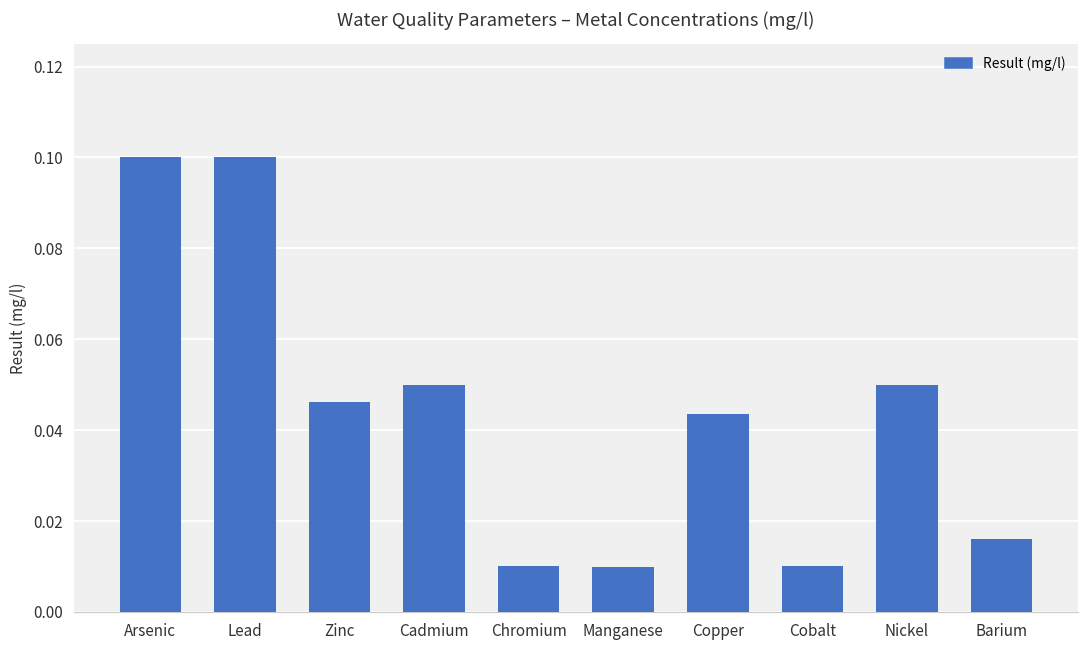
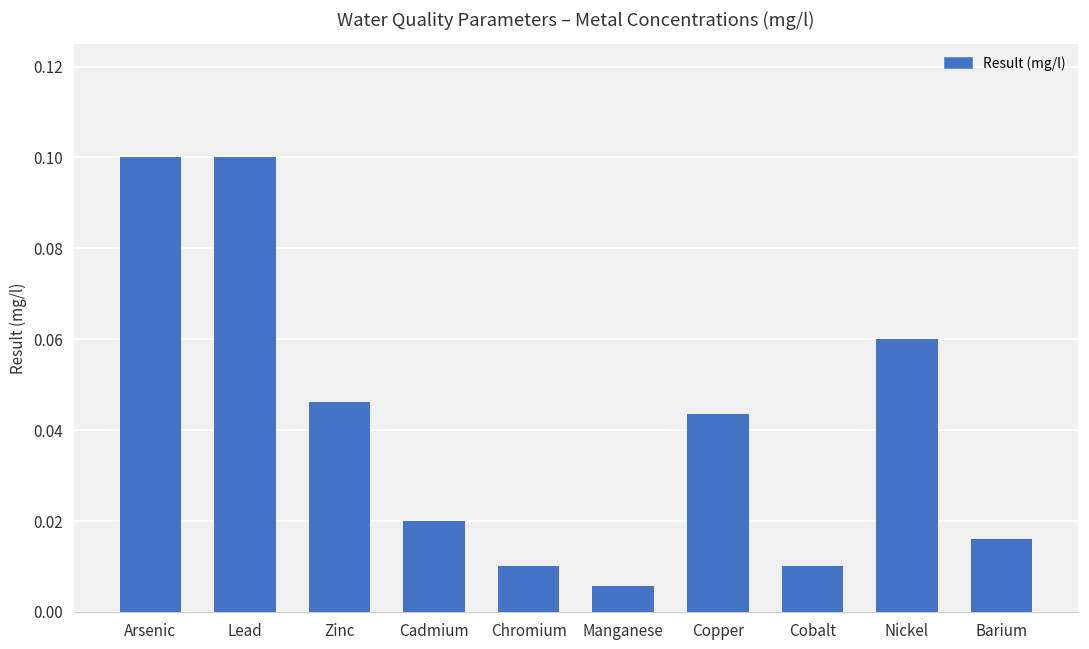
  {
    "Arsenic": 0.100,
    "Lead": 0.100,
    "Zinc": 0.046,
-   "Cadmium": 0.05,
+   "Cadmium": 0.02,
    "Chromium": 0.010,
-   "Manganese": 0.010,
+   "Manganese": 0.006,
    "Copper": 0.044,
    "Cobalt": 0.010,
-   "Nickel": 0.05,
+   "Nickel": 0.06,
    "Barium": 0.016
  }
